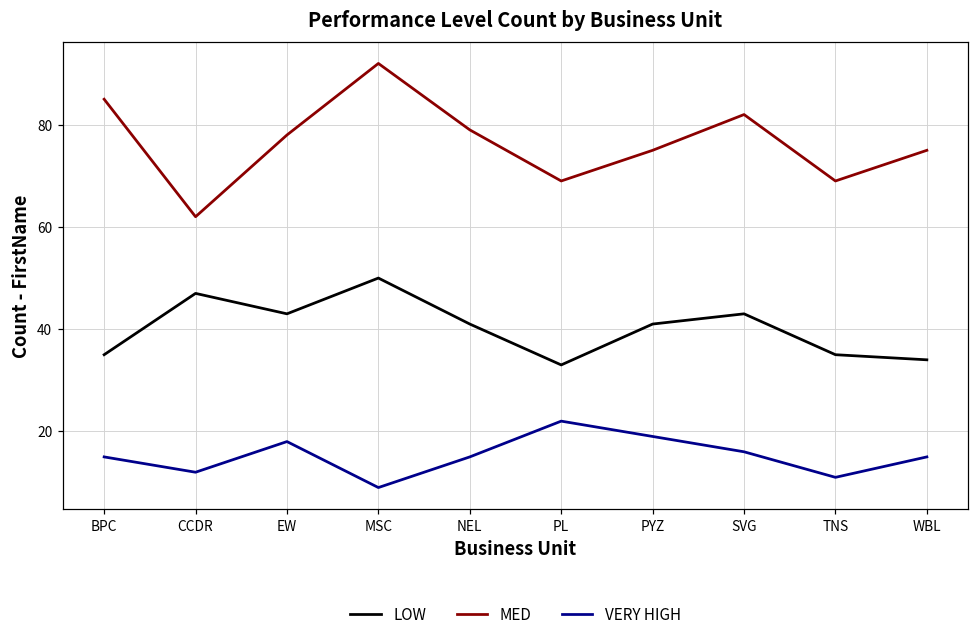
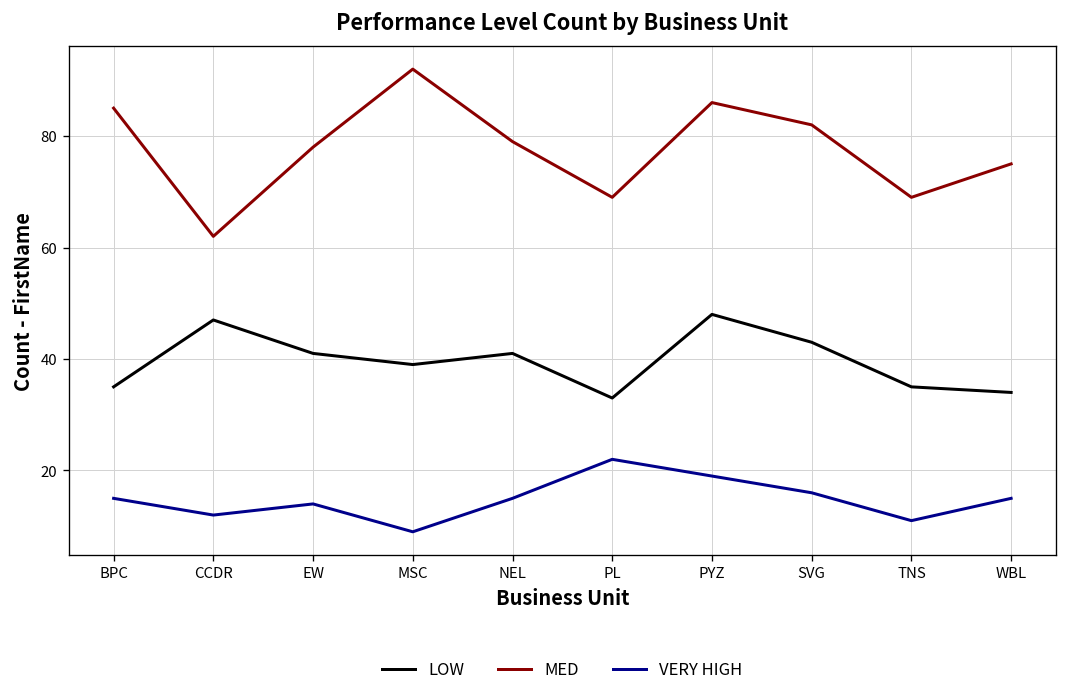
  {
    "LOW": {
      "BPC": 35,
      "CCDR": 47,
-     "EW": 43,
-     "MSC": 50,
+     "EW": 41,
+     "MSC": 39,
      "NEL": 41,
      "PL": 33,
-     "PYZ": 41,
+     "PYZ": 48,
      "SVG": 43,
      "TNS": 35,
      "WBL": 34
    },
    "MED": {
      "BPC": 85,
      "CCDR": 62,
      "EW": 78,
      "MSC": 92,
      "NEL": 79,
      "PL": 69,
-     "PYZ": 75,
+     "PYZ": 86,
      "SVG": 82,
      "TNS": 69,
      "WBL": 75
    },
    "VERY HIGH": {
      "BPC": 15,
      "CCDR": 12,
-     "EW": 18,
+     "EW": 14,
      "MSC": 9,
      "NEL": 15,
      "PL": 22,
      "PYZ": 19,
      "SVG": 16,
      "TNS": 11,
      "WBL": 15
    }
  }
